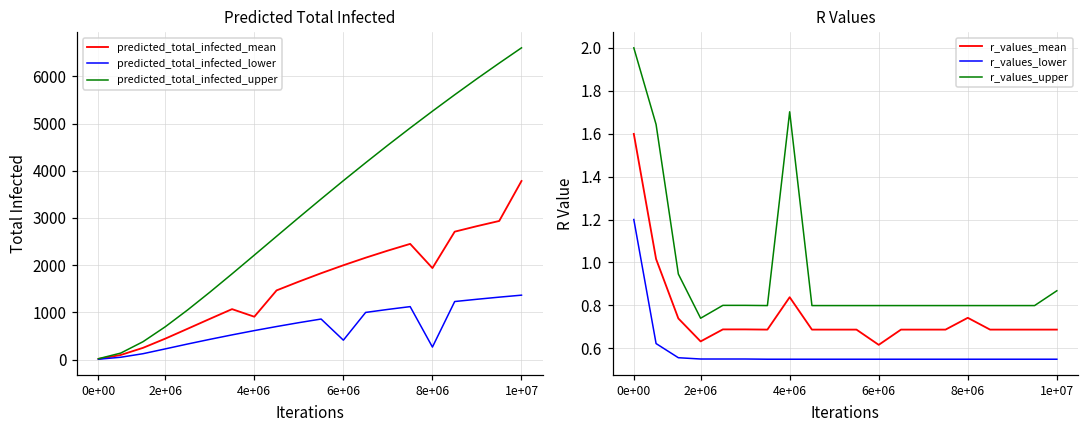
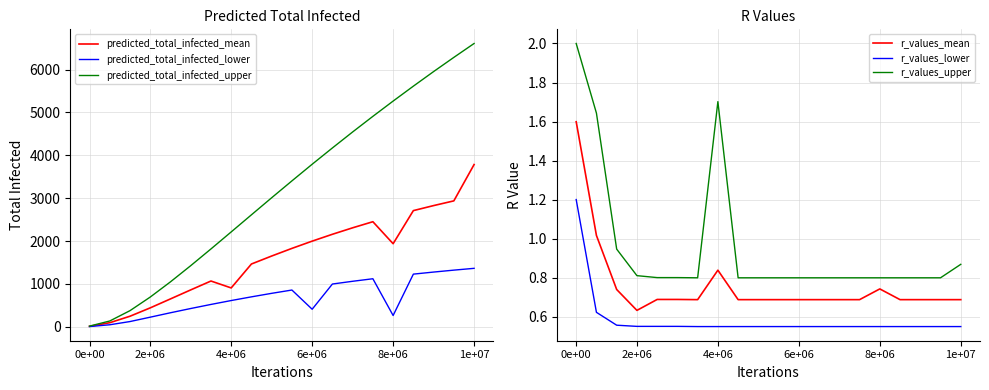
  {
    "Predicted Total Infected": {
      "predicted_total_infected_mean": {
        "2e+06": 400,
        "4e+06": 900,
        "6e+06": 2000,
        "8e+06": 1900,
        "1e+07": 3800
      },
      "predicted_total_infected_lower": {
        "2e+06": 200,
        "4e+06": 600,
        "6e+06": 400,
        "8e+06": 300,
        "1e+07": 1400
      },
      "predicted_total_infected_upper": {
        "2e+06": 700,
        "4e+06": 2200,
        "6e+06": 3800,
        "8e+06": 5300,
        "1e+07": 6600
      }
    },
    "R Values": {
      "r_values_mean": {
        "0e+00": 1.60,
        "2e+06": 0.63,
        "4e+06": 0.84,
-       "6e+06": 0.62,
+       "6e+06": 0.69,
        "8e+06": 0.74,
        "1e+07": 0.69
      },
      "r_values_lower": {
        "0e+00": 1.20,
        "2e+06": 0.55,
        "4e+06": 0.55,
        "6e+06": 0.55,
        "8e+06": 0.55,
        "1e+07": 0.55
      },
      "r_values_upper": {
        "0e+00": 2.00,
-       "2e+06": 0.74,
+       "2e+06": 0.81,
        "4e+06": 1.70,
        "6e+06": 0.80,
        "8e+06": 0.80,
        "1e+07": 0.87
      }
    }
  }
